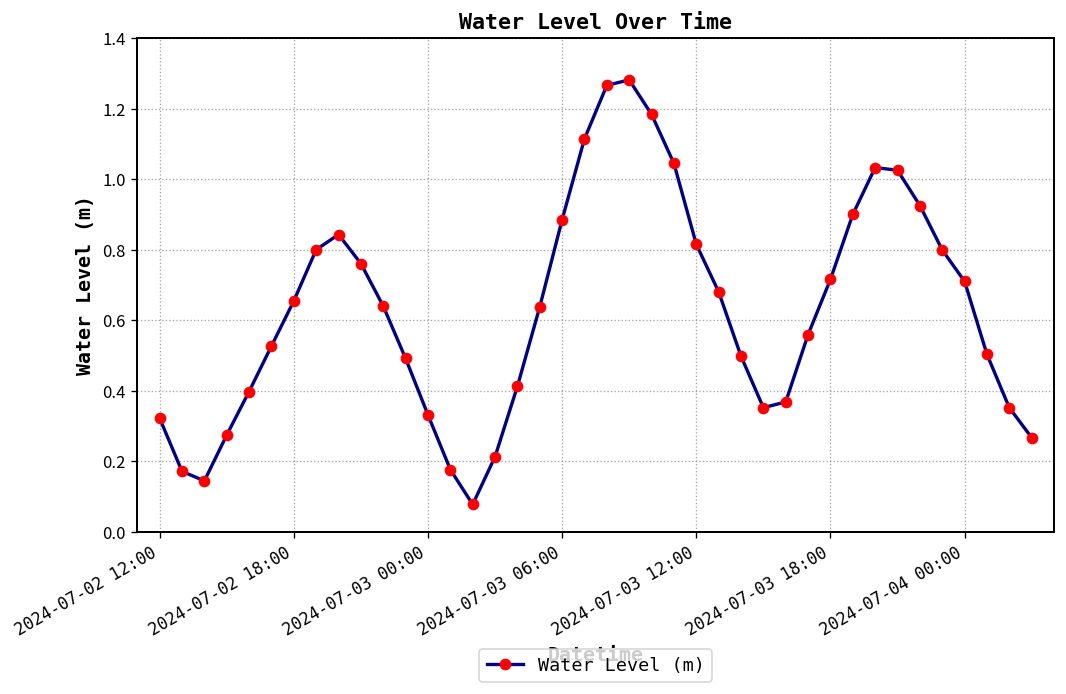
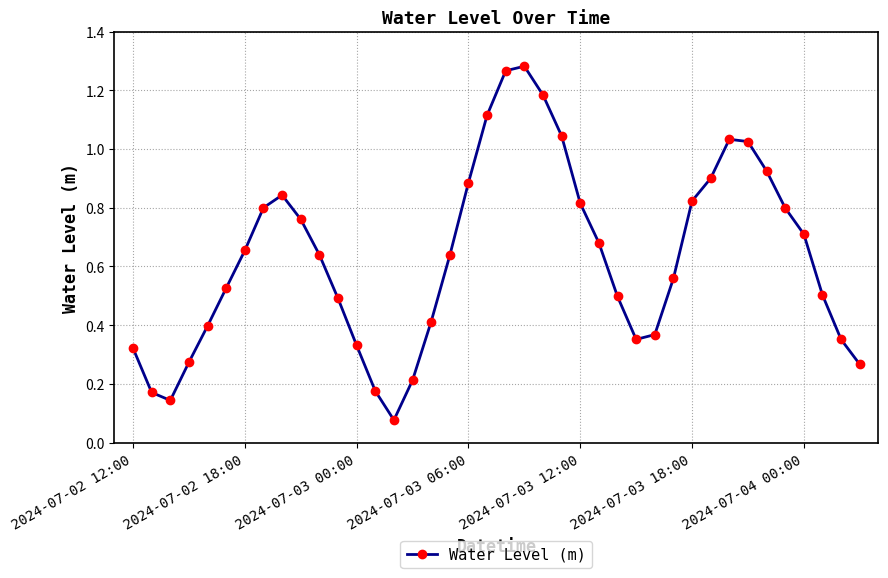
  {
    "2024-07-02 12:00": 0.32,
    "2024-07-02 18:00": 0.65,
    "2024-07-03 00:00": 0.33,
    "2024-07-03 06:00": 0.89,
    "2024-07-03 12:00": 0.82,
-   "2024-07-03 18:00": 0.72,
+   "2024-07-03 18:00": 0.82,
    "2024-07-04 00:00": 0.71
  }
